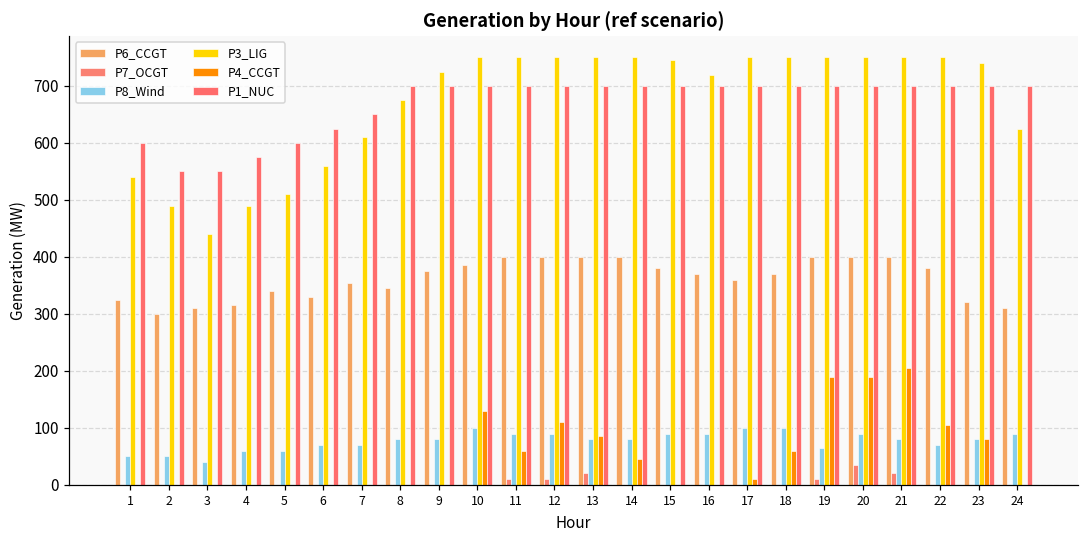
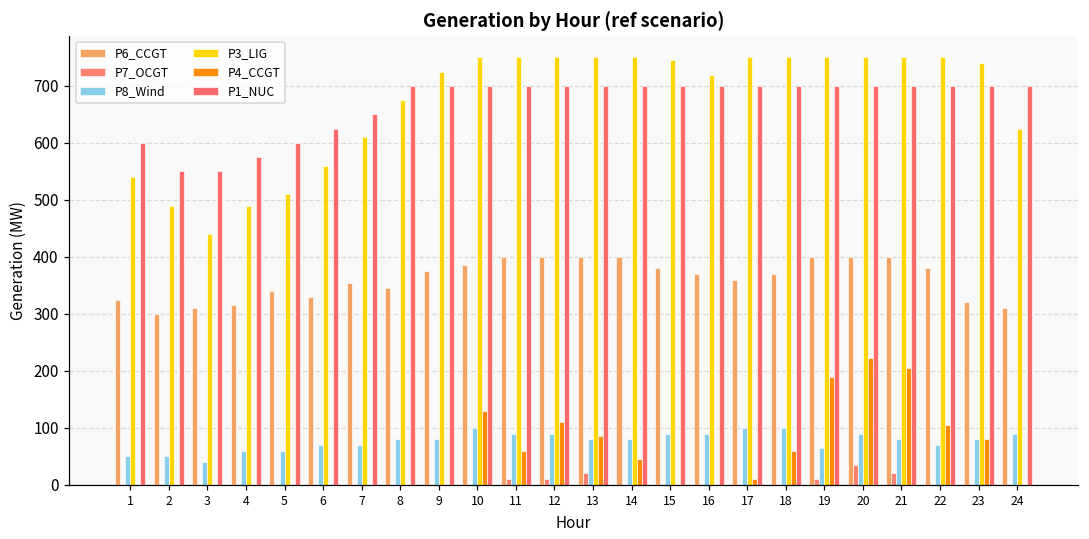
  {
    "P8_Wind": {
      "1": 50,
      "2": 50,
      "3": 40,
      "4": 60,
      "5": 60,
      "6": 70,
      "7": 70,
      "8": 80,
      "9": 80,
      "10": 100,
      "11": 90,
      "12": 90,
      "13": 80,
      "14": 80,
      "15": 90,
      "16": 90,
      "17": 100,
      "18": 100,
      "19": 70,
      "20": 90,
      "21": 80,
      "22": 70,
      "23": 80,
      "24": 90
    },
    "P3_LIG": {
      "1": 540,
      "2": 490,
      "3": 440,
      "4": 490,
      "5": 510,
      "6": 560,
      "7": 610,
      "8": 680,
      "9": 730,
      "10": 750,
      "11": 750,
      "12": 750,
      "13": 750,
      "14": 750,
      "15": 750,
      "16": 720,
      "17": 750,
      "18": 750,
      "19": 750,
      "20": 750,
      "21": 750,
      "22": 750,
      "23": 740,
      "24": 630
    },
    "P4_CCGT": {
      "1": 0,
      "2": 0,
      "3": 0,
      "4": 0,
      "5": 0,
      "6": 0,
      "7": 0,
      "8": 0,
      "9": 0,
      "10": 130,
      "11": 60,
      "12": 110,
      "13": 90,
      "14": 50,
      "15": 0,
      "16": 0,
      "17": 10,
      "18": 60,
      "19": 190,
-     "20": 190,
+     "20": 220,
      "21": 210,
      "22": 110,
      "23": 80,
      "24": 0
    }
  }
